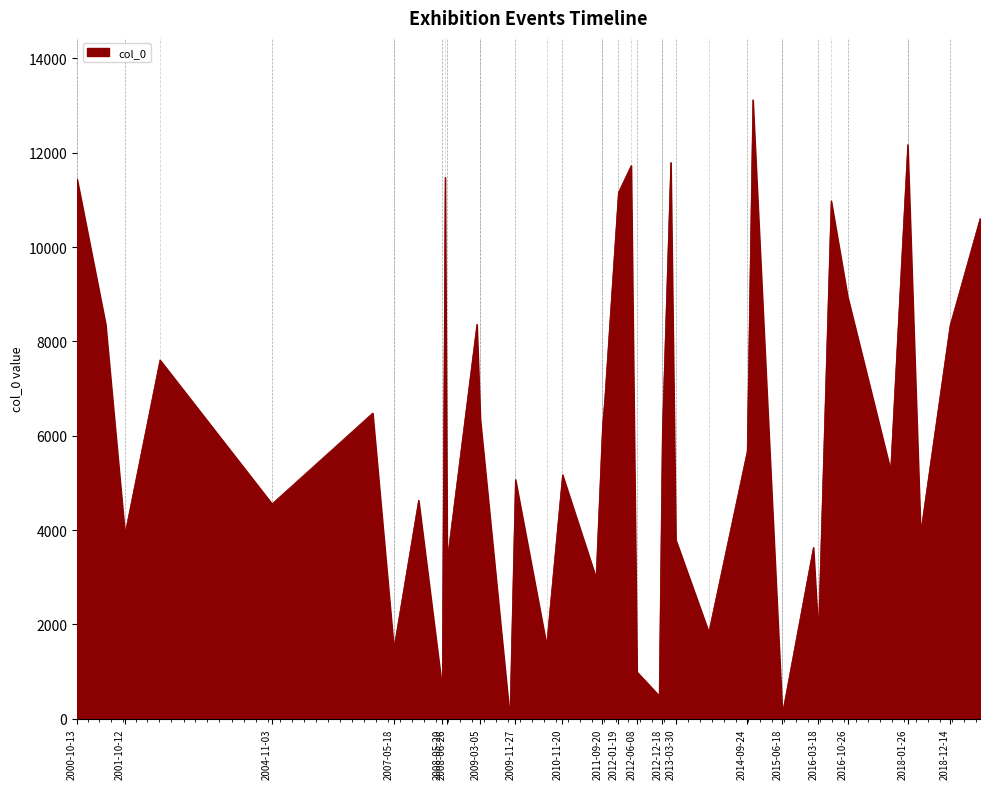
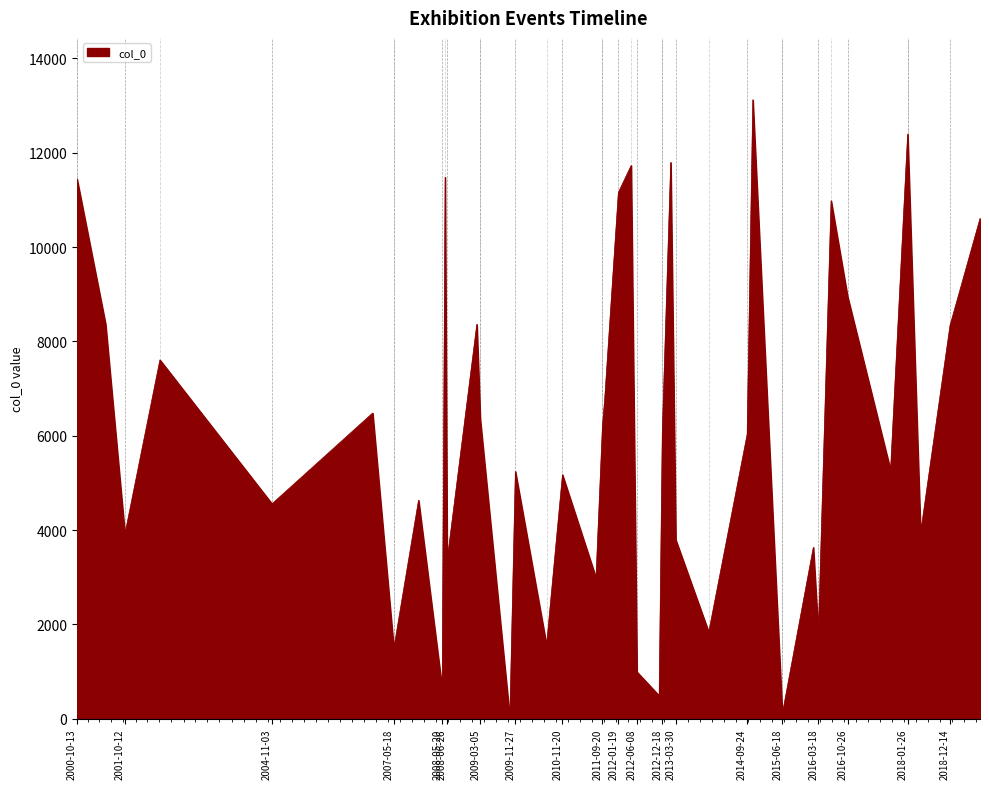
  {
    "2000-10-13": 11400,
    "2001-10-12": 3900,
    "2004-11-03": 4600,
    "2007-05-18": 1500,
    "2008-05-20": 600,
    "2008-06-26": 3400,
    "2009-03-05": 6300,
-   "2009-11-27": 5100,
+   "2009-11-27": 5200,
    "2010-11-20": 5200,
    "2011-09-20": 6200,
    "2012-01-19": 11200,
    "2012-06-08": 1000,
    "2012-12-18": 6100,
    "2013-03-30": 3800,
-   "2014-09-24": 5700,
+   "2014-09-24": 6000,
    "2015-06-18": 100,
    "2016-03-18": 1800,
    "2016-10-26": 9000,
-   "2018-01-26": 12200,
+   "2018-01-26": 12400,
    "2018-12-14": 8300
  }
